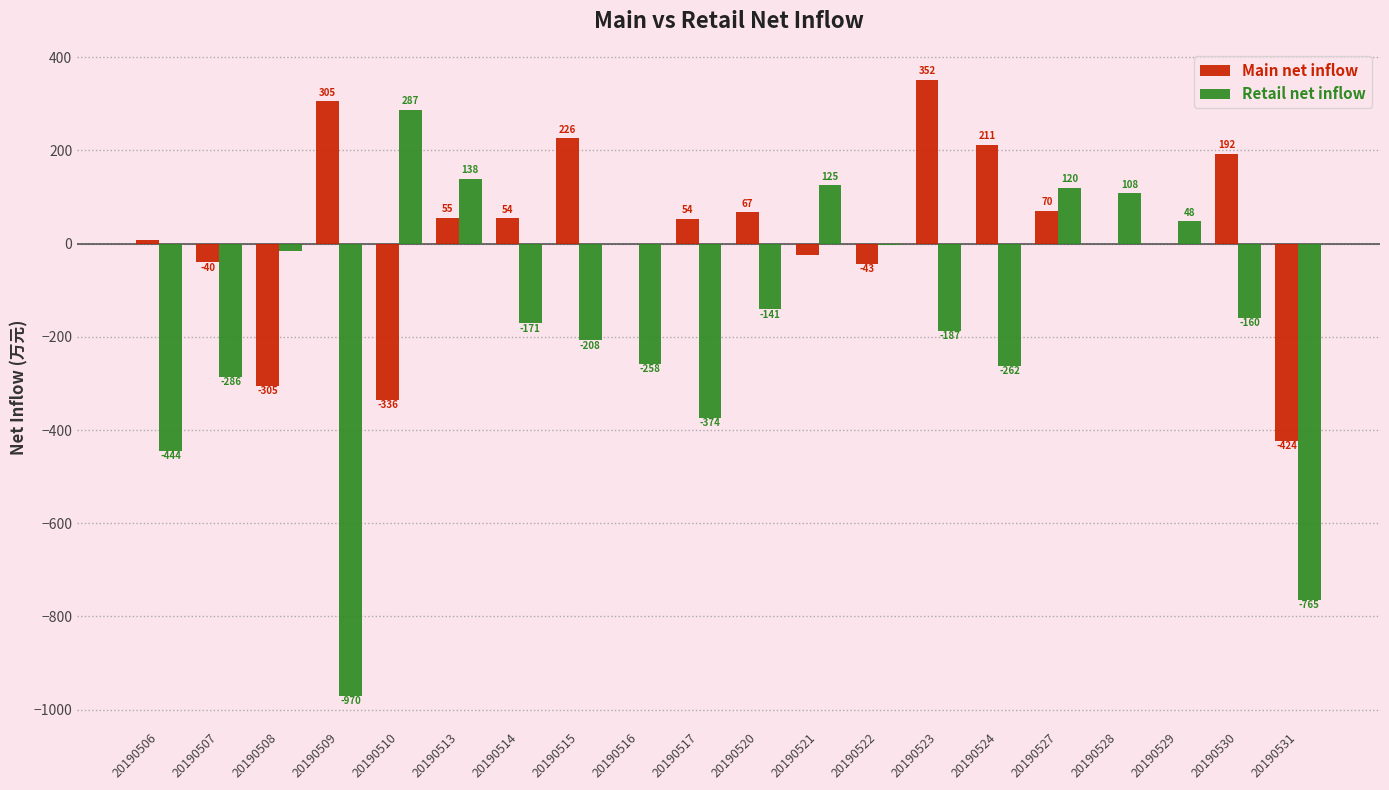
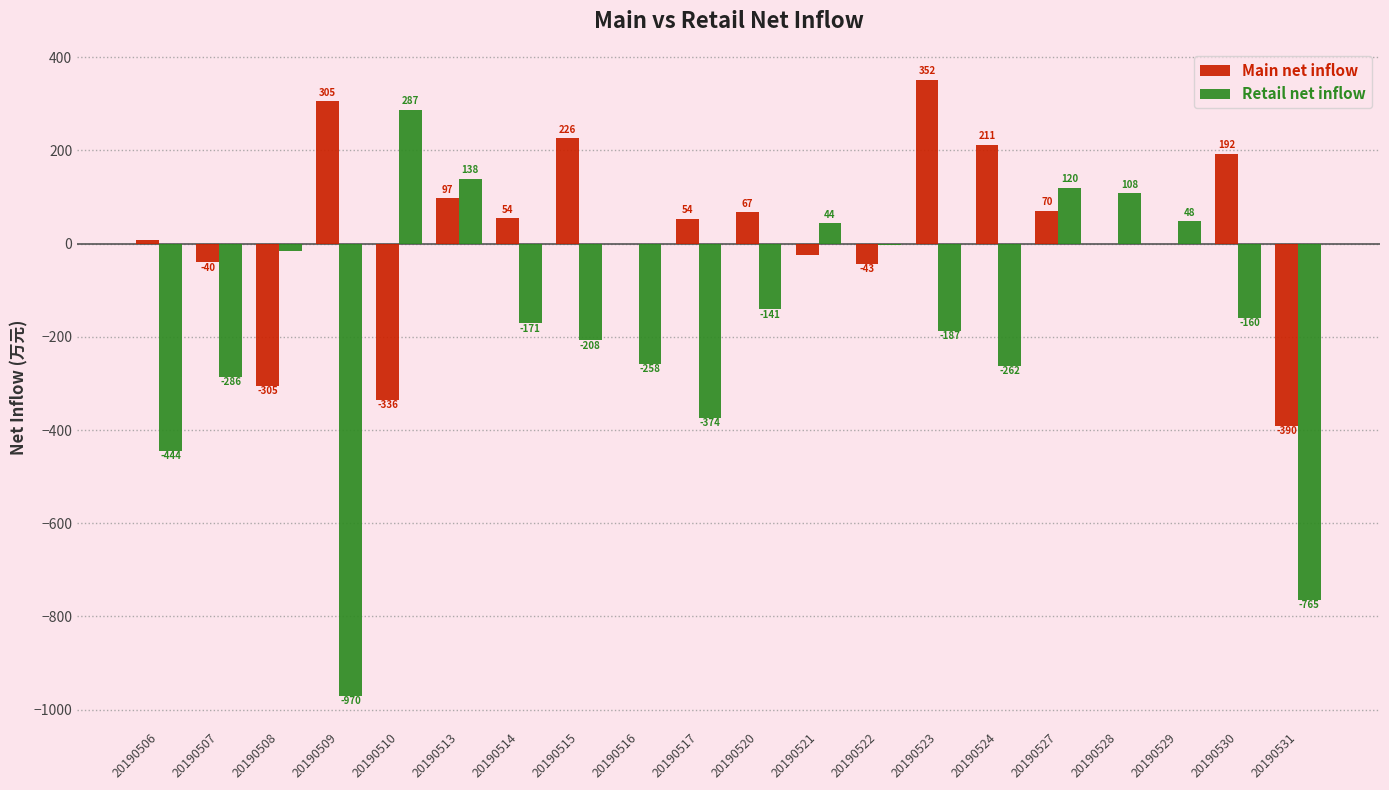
  {
    "Main net inflow": {
      "20190507": -40,
      "20190508": -305,
      "20190509": 305,
      "20190510": -336,
-     "20190513": 55,
+     "20190513": 97,
      "20190514": 54,
      "20190515": 226,
      "20190517": 54,
      "20190520": 67,
      "20190522": -43,
      "20190523": 352,
      "20190524": 211,
      "20190527": 70,
      "20190530": 192,
-     "20190531": -424
+     "20190531": -390
    },
    "Retail net inflow": {
      "20190506": -444,
      "20190507": -286,
      "20190509": -970,
      "20190510": 287,
      "20190513": 138,
      "20190514": -171,
      "20190515": -208,
      "20190516": -258,
      "20190517": -374,
      "20190520": -141,
-     "20190521": 125,
+     "20190521": 44,
      "20190523": -187,
      "20190524": -262,
      "20190527": 120,
      "20190528": 108,
      "20190529": 48,
      "20190530": -160,
      "20190531": -765
    }
  }
